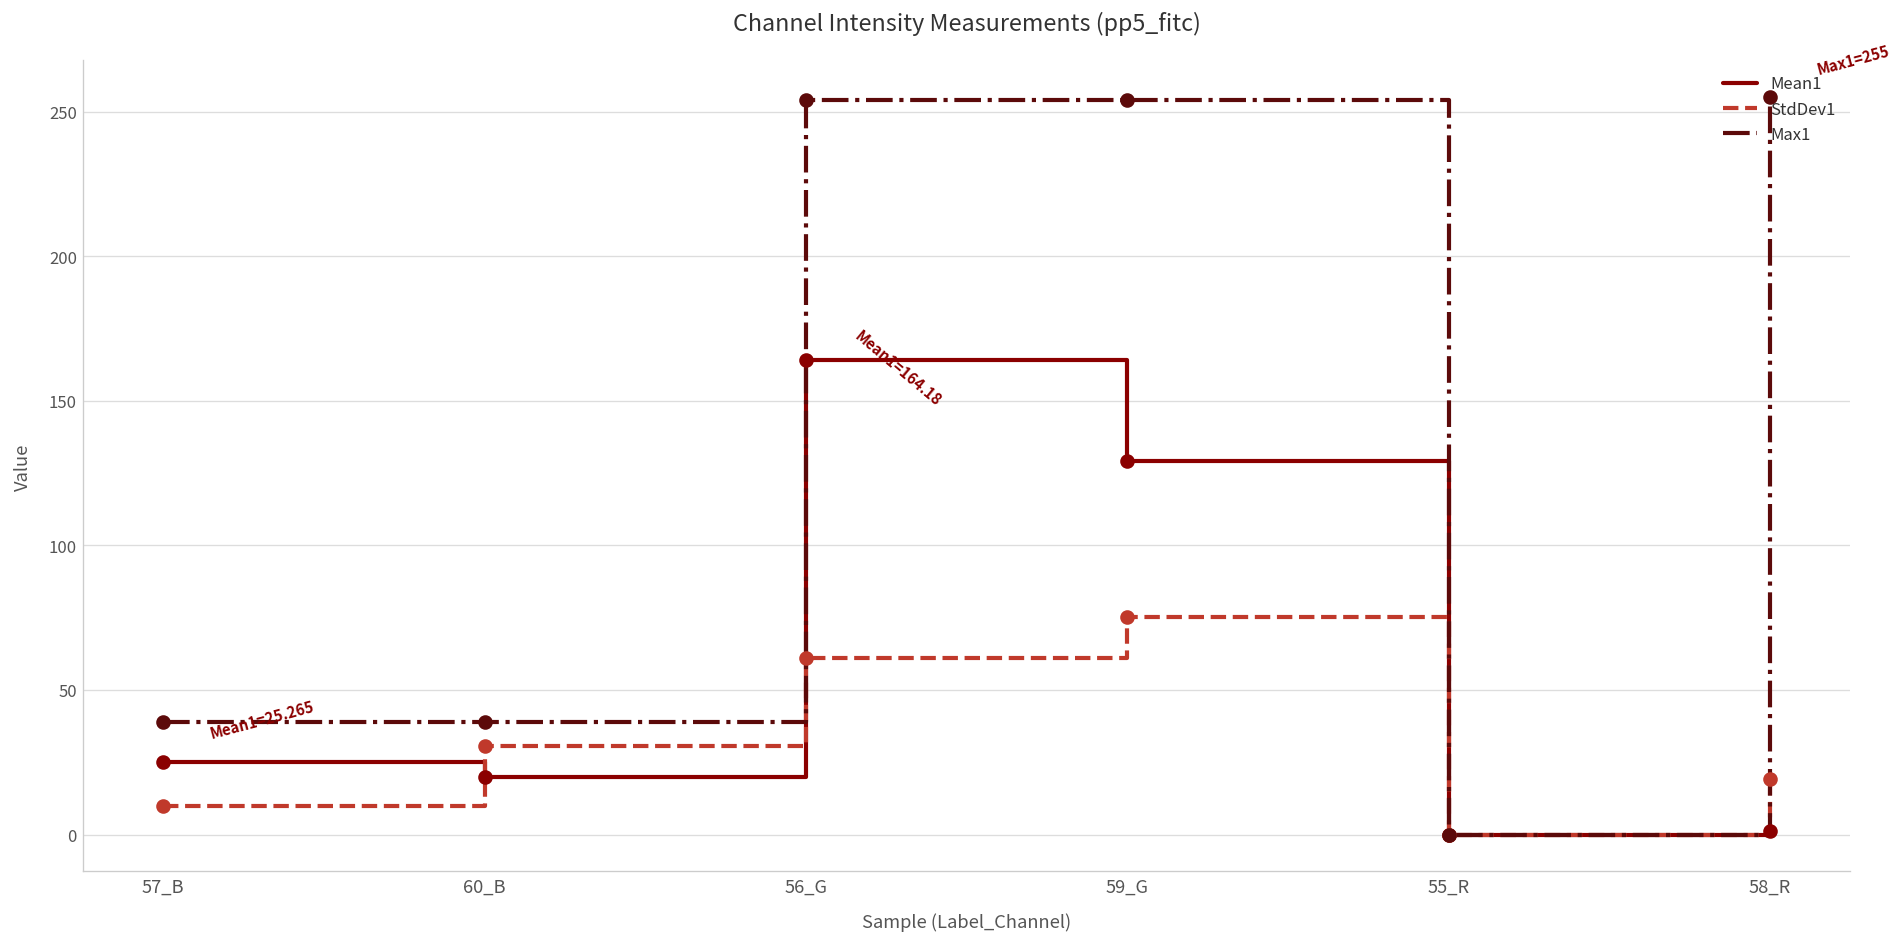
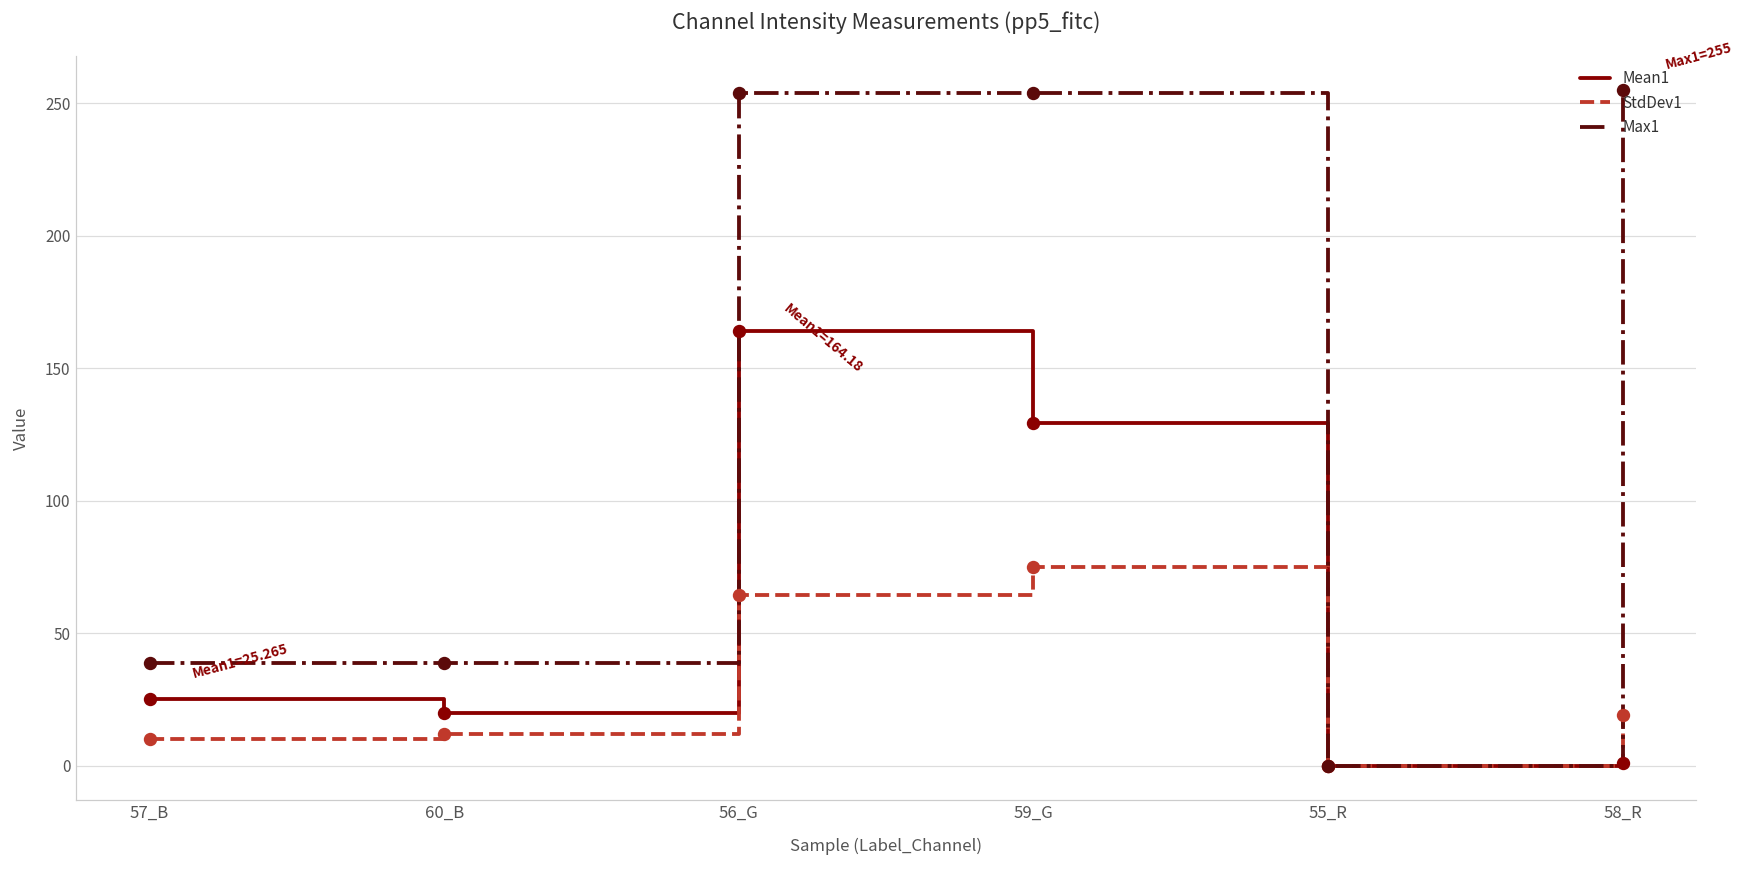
  {
    "StdDev1": {
      "57_B": 10,
-     "60_B": 31,
-     "56_G": 61,
+     "60_B": 12,
+     "56_G": 64,
      "59_G": 75,
      "58_R": 19
    }
  }
